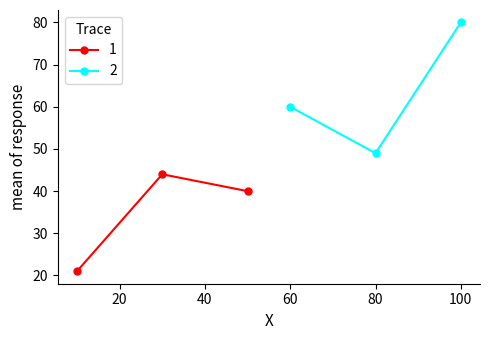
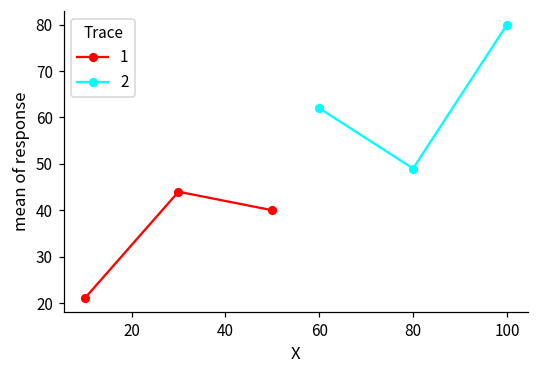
  {
    "2": {
-     "60": 60,
+     "60": 62,
      "80": 49,
      "100": 80
    }
  }
